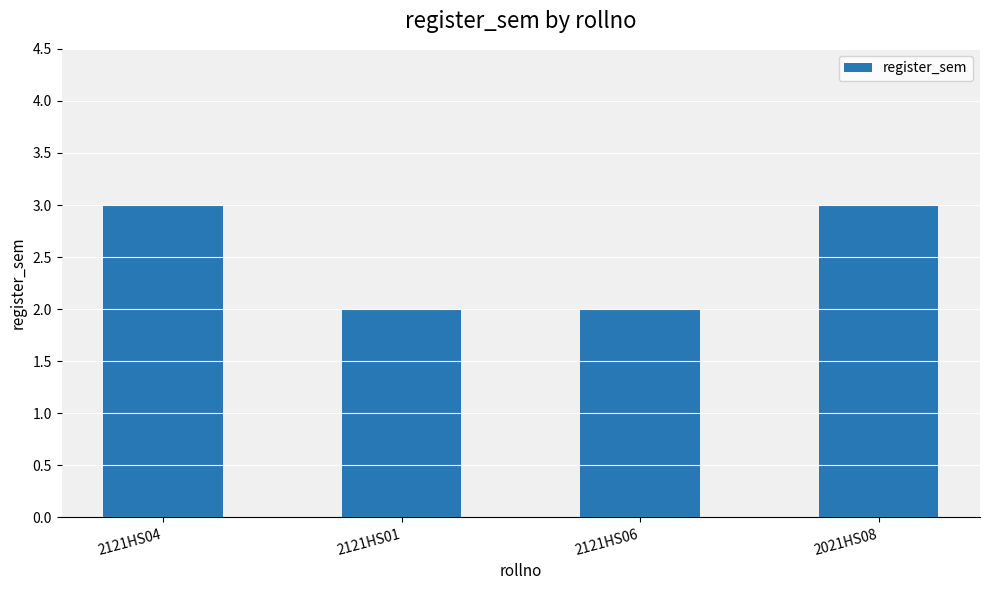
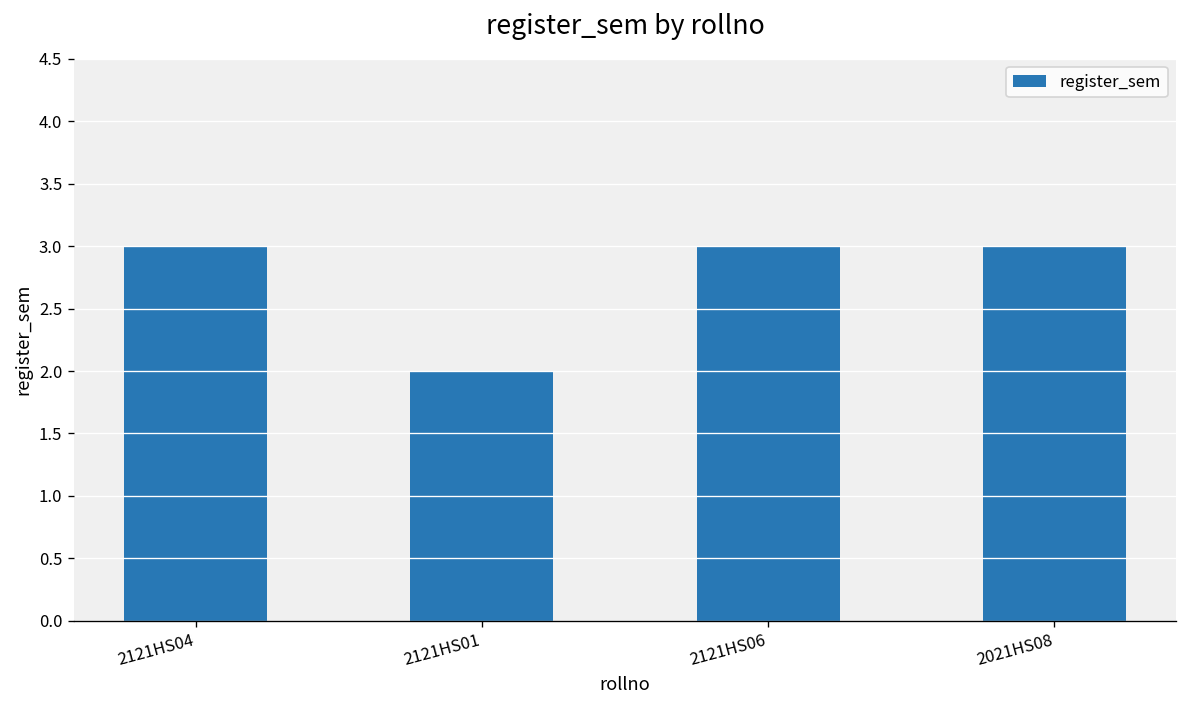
  {
    "2121HS04": 3,
    "2121HS01": 2,
-   "2121HS06": 2,
+   "2121HS06": 3,
    "2021HS08": 3
  }
